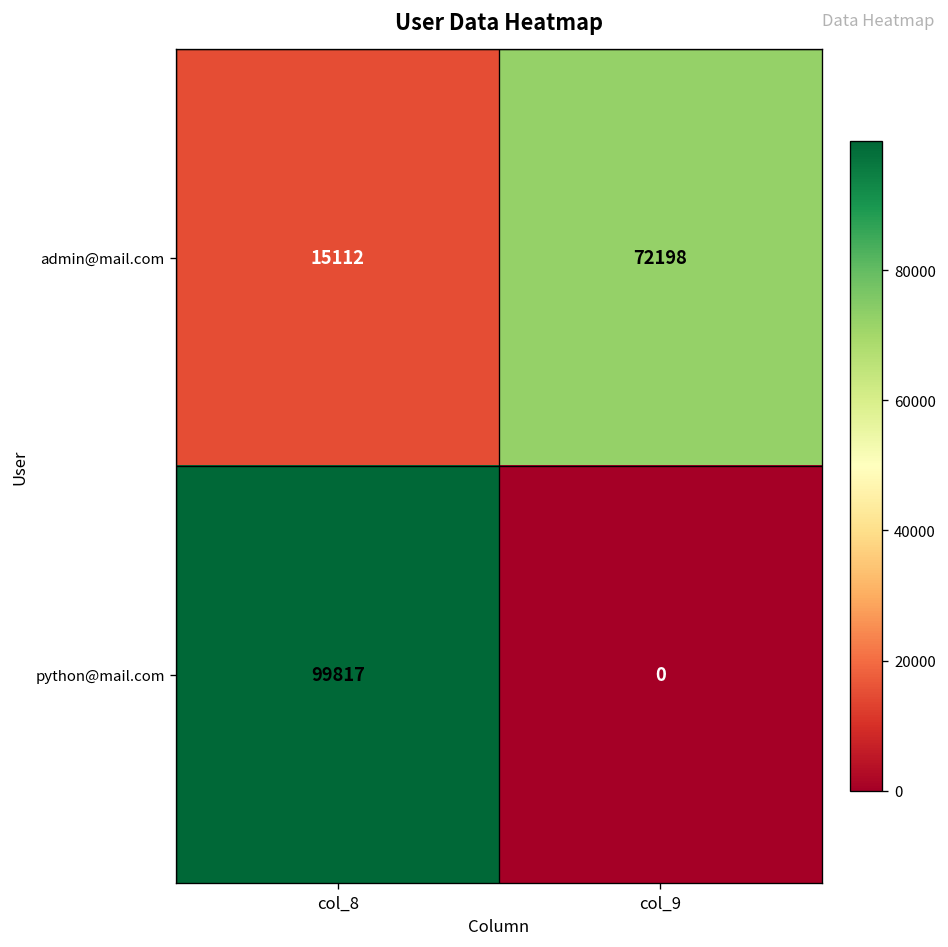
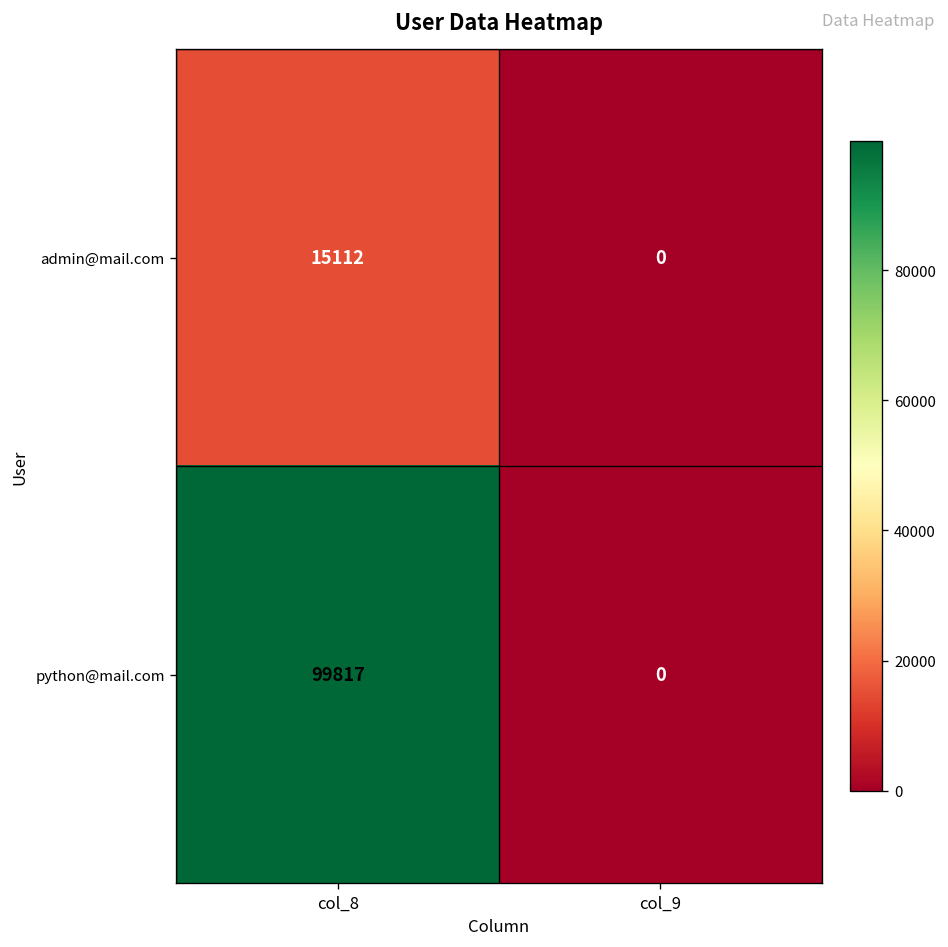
  {
    "admin@mail.com": {
      "col_8": 15112,
-     "col_9": 72198
+     "col_9": 0
    },
    "python@mail.com": {
      "col_8": 99817,
      "col_9": 0
    }
  }
